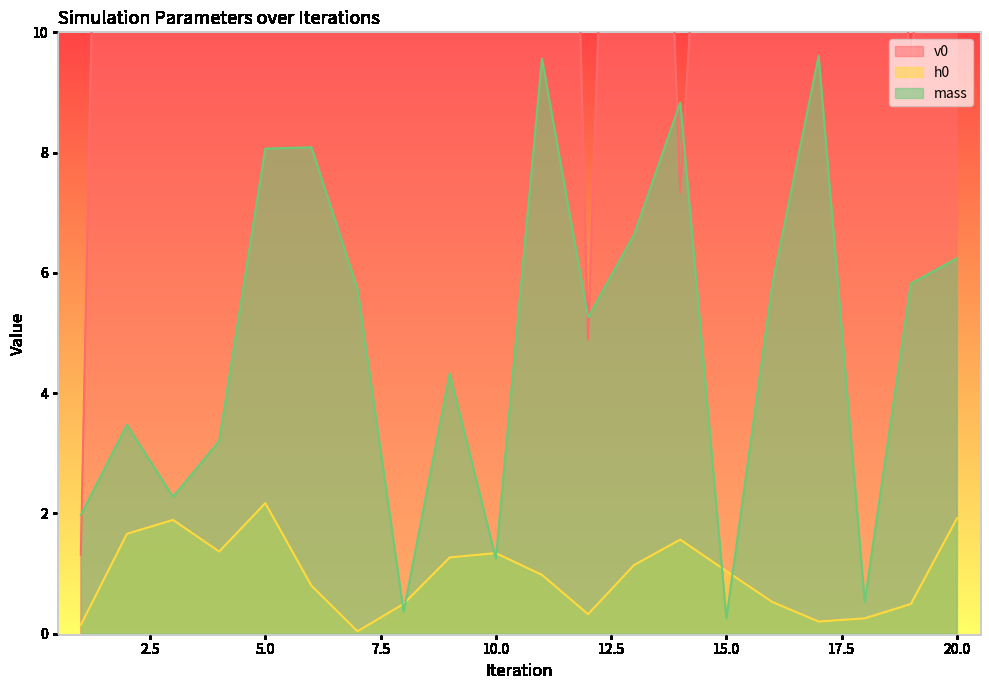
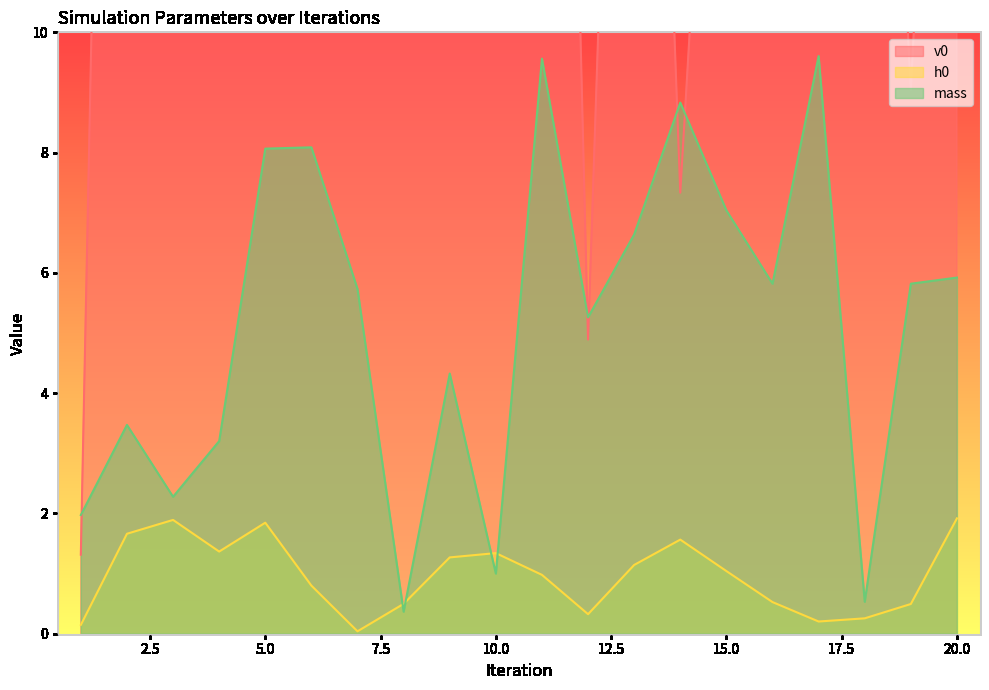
  {
    "h0": {
-     "5.0": 2.2,
+     "5.0": 1.8,
      "10.0": 1.3,
      "15.0": 1.0,
      "20.0": 1.9
    },
    "mass": {
      "5.0": 8.1,
-     "10.0": 1.2,
-     "15.0": 0.3,
-     "20.0": 6.2
+     "10.0": 1.0,
+     "15.0": 7.0,
+     "20.0": 5.9
    }
  }
